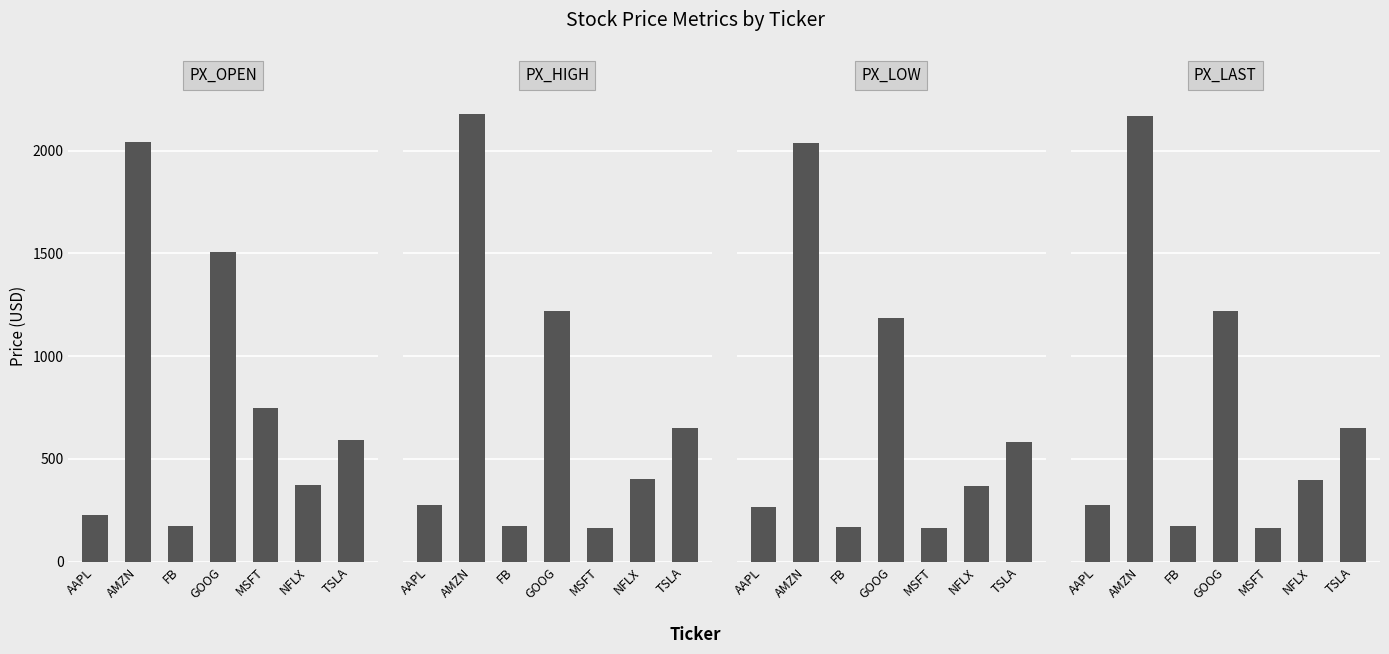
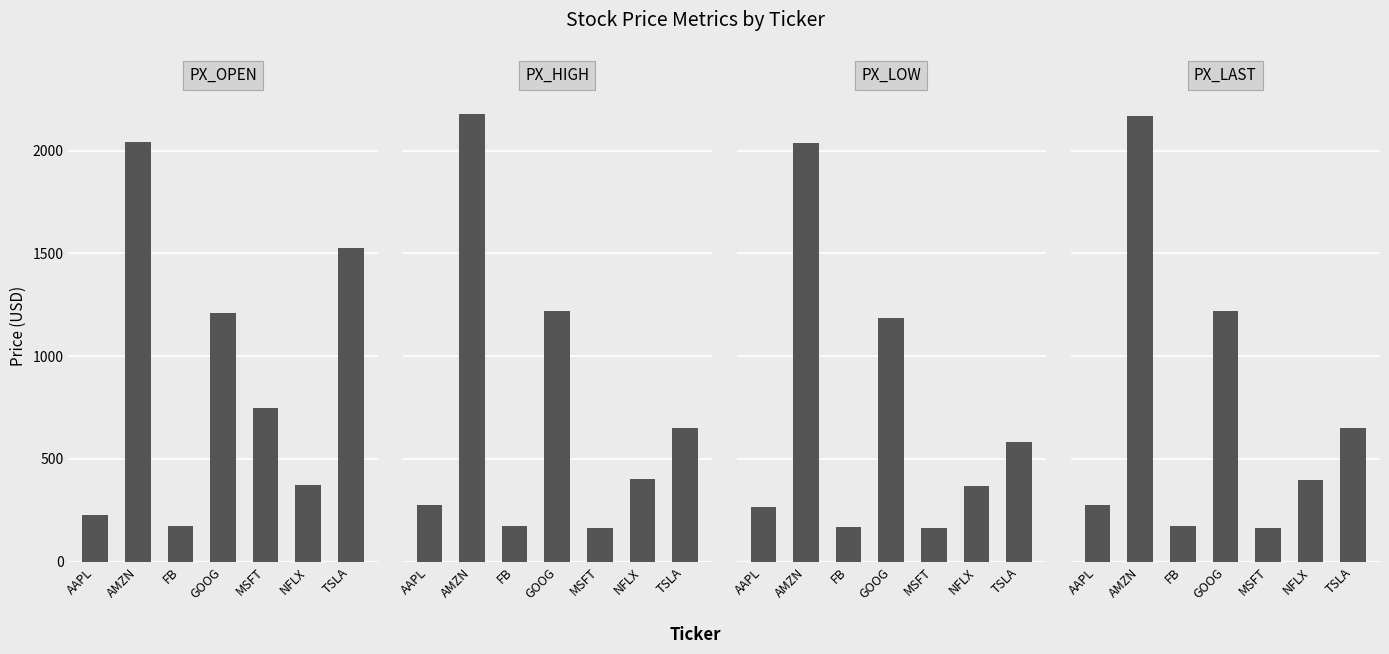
  {
    "PX_OPEN": {
      "AAPL": 230,
      "AMZN": 2040,
      "FB": 170,
-     "GOOG": 1510,
+     "GOOG": 1210,
      "MSFT": 750,
      "NFLX": 370,
-     "TSLA": 590
+     "TSLA": 1520
    }
  }
